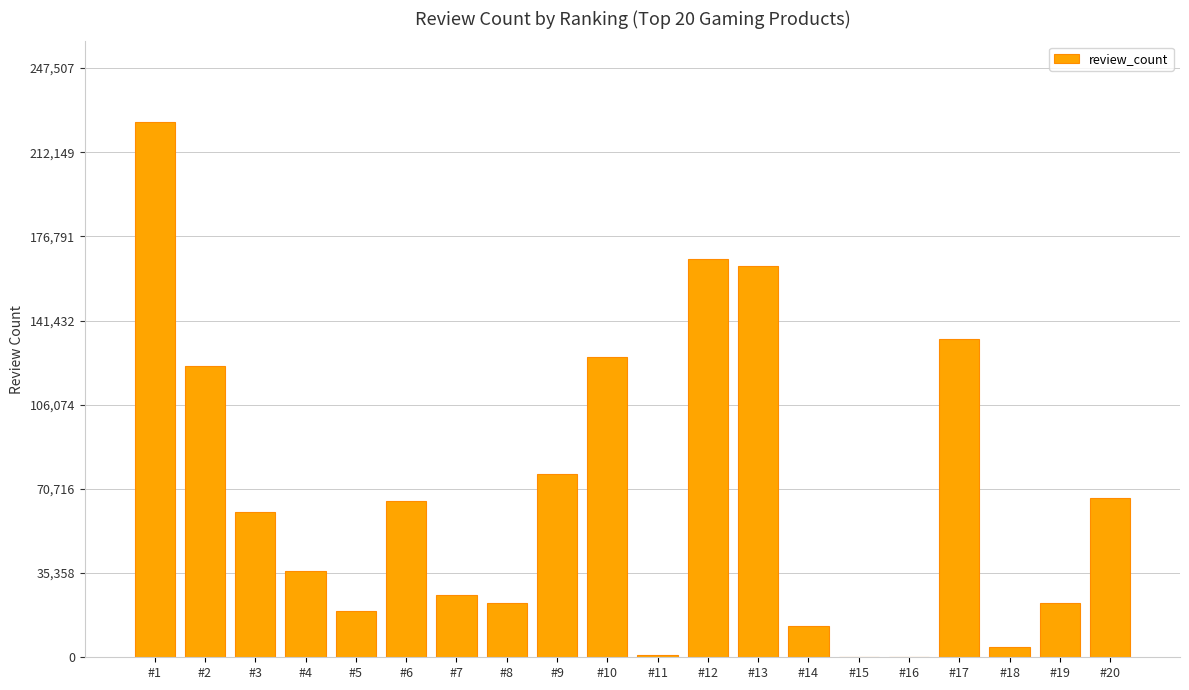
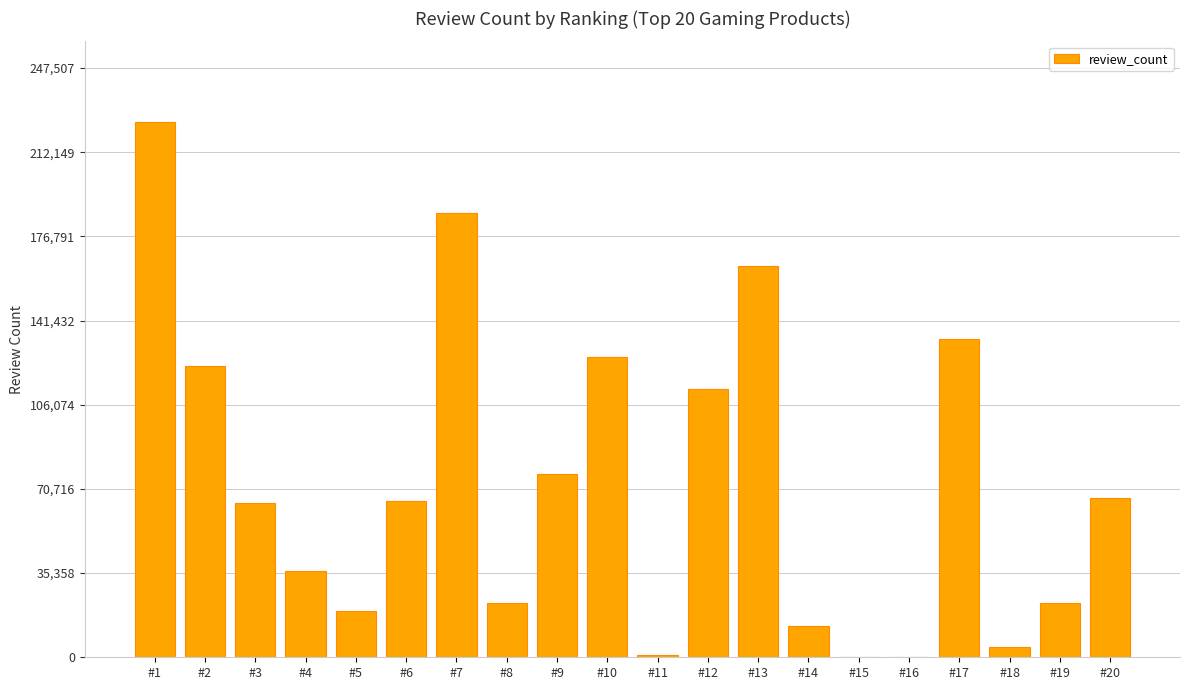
  {
    "#1": "225,000",
    "#2": "122,000",
-   "#3": "61,000",
+   "#3": "65,000",
    "#4": "36,000",
    "#5": "19,000",
    "#6": "66,000",
-   "#7": "26,000",
+   "#7": "187,000",
    "#8": "23,000",
    "#9": "77,000",
    "#10": "126,000",
-   "#12": "167,000",
+   "#12": "113,000",
    "#13": "164,000",
    "#14": "13,000",
    "#17": "134,000",
    "#18": "4,000",
    "#19": "23,000",
    "#20": "67,000"
  }
